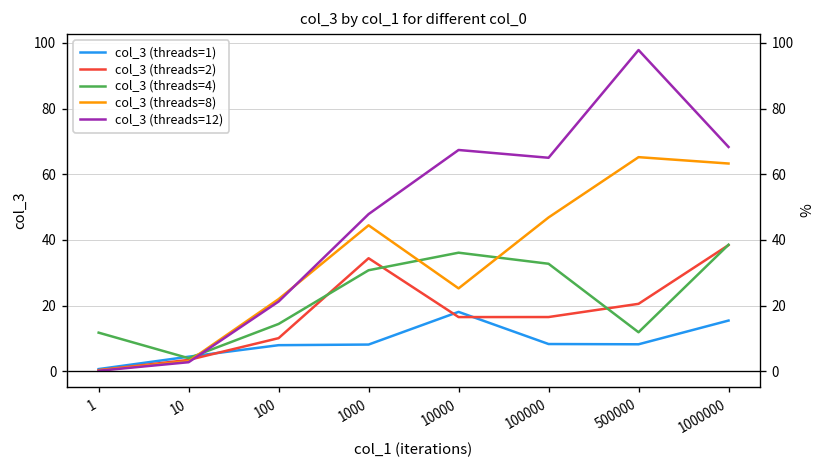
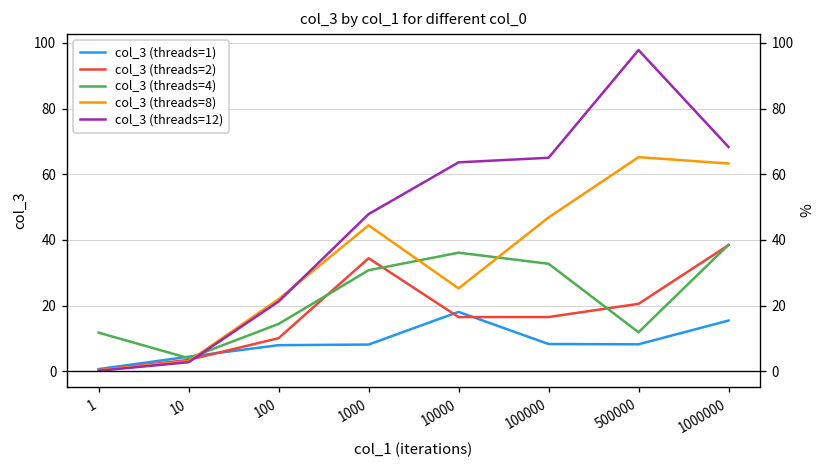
  {
    "col_3 (threads=1)": {
      "100": 8,
      "1000": 8,
      "10000": 18,
      "100000": 8,
      "500000": 8,
      "1000000": 15
    },
    "col_3 (threads=2)": {
      "100": 10,
      "1000": 34,
      "10000": 17,
      "100000": 17,
      "500000": 21
    },
    "col_3 (threads=4)": {
      "1": 12,
      "100": 14,
      "1000": 31,
      "10000": 36,
      "100000": 33,
      "500000": 12
    },
    "col_3 (threads=8)": {
      "1000": 44,
      "10000": 25,
      "100000": 47,
      "500000": 65,
      "1000000": 63
    },
    "col_3 (threads=12)": {
      "1000": 48,
-     "10000": 67,
+     "10000": 64,
      "100000": 65,
      "500000": 98,
      "1000000": 68
    }
  }
